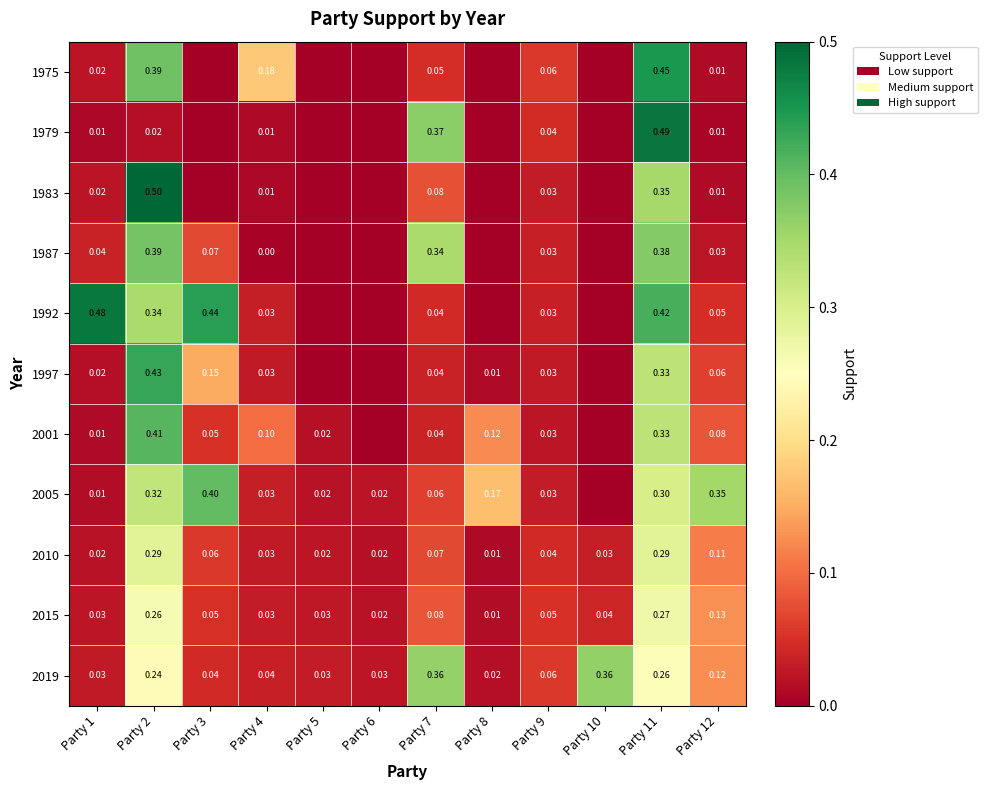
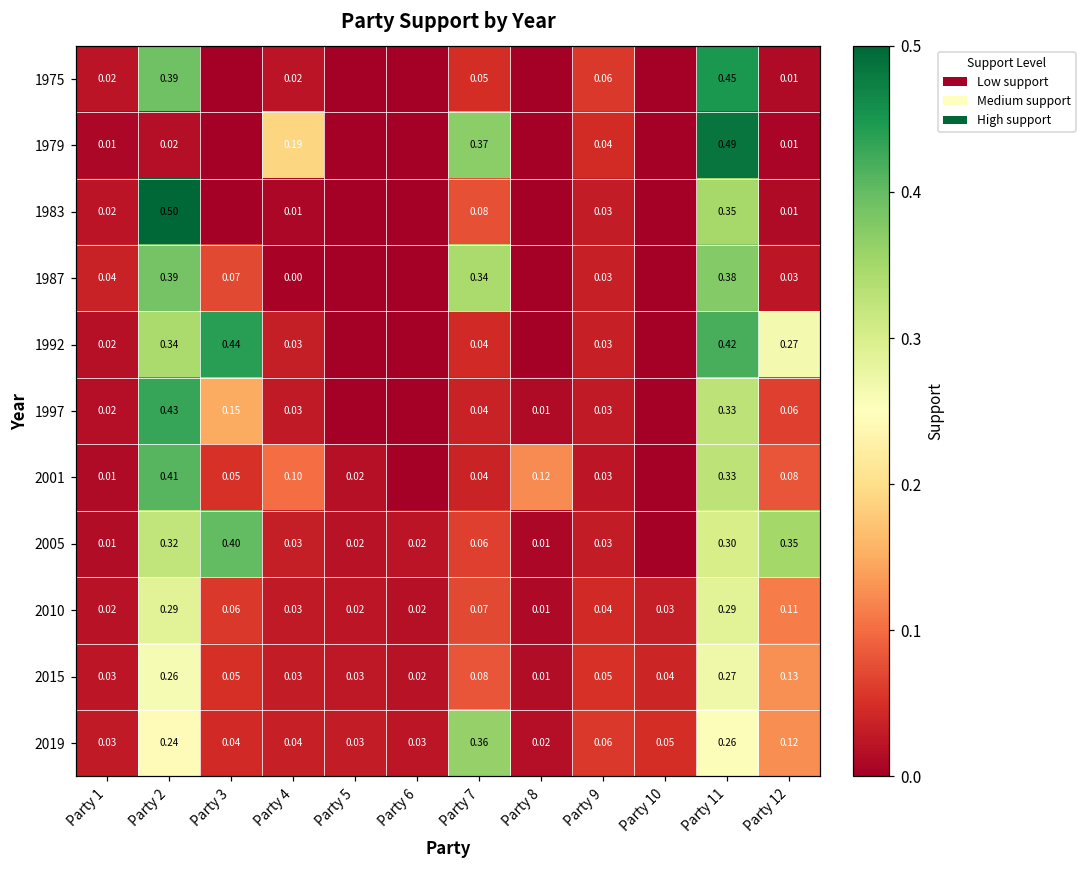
  {
    "1975": {
      "Party 1": 0.02,
      "Party 2": 0.39,
-     "Party 4": 0.18,
+     "Party 4": 0.02,
      "Party 7": 0.05,
      "Party 9": 0.06,
      "Party 11": 0.45,
      "Party 12": 0.01
    },
    "1979": {
      "Party 1": 0.01,
      "Party 2": 0.02,
-     "Party 4": 0.01,
+     "Party 4": 0.19,
      "Party 7": 0.37,
      "Party 9": 0.04,
      "Party 11": 0.49,
      "Party 12": 0.01
    },
    "1983": {
      "Party 1": 0.02,
      "Party 2": 0.50,
      "Party 4": 0.01,
      "Party 7": 0.08,
      "Party 9": 0.03,
      "Party 11": 0.35,
      "Party 12": 0.01
    },
    "1987": {
      "Party 1": 0.04,
      "Party 2": 0.39,
      "Party 3": 0.07,
      "Party 4": 0.00,
      "Party 7": 0.34,
      "Party 9": 0.03,
      "Party 11": 0.38,
      "Party 12": 0.03
    },
    "1992": {
-     "Party 1": 0.48,
+     "Party 1": 0.02,
      "Party 2": 0.34,
      "Party 3": 0.44,
      "Party 4": 0.03,
      "Party 7": 0.04,
      "Party 9": 0.03,
      "Party 11": 0.42,
-     "Party 12": 0.05
+     "Party 12": 0.27
    },
    "1997": {
      "Party 1": 0.02,
      "Party 2": 0.43,
      "Party 3": 0.15,
      "Party 4": 0.03,
      "Party 7": 0.04,
      "Party 8": 0.01,
      "Party 9": 0.03,
      "Party 11": 0.33,
      "Party 12": 0.06
    },
    "2001": {
      "Party 1": 0.01,
      "Party 2": 0.41,
      "Party 3": 0.05,
      "Party 4": 0.10,
      "Party 5": 0.02,
      "Party 7": 0.04,
      "Party 8": 0.12,
      "Party 9": 0.03,
      "Party 11": 0.33,
      "Party 12": 0.08
    },
    "2005": {
      "Party 1": 0.01,
      "Party 2": 0.32,
      "Party 3": 0.40,
      "Party 4": 0.03,
      "Party 5": 0.02,
      "Party 6": 0.02,
      "Party 7": 0.06,
-     "Party 8": 0.17,
+     "Party 8": 0.01,
      "Party 9": 0.03,
      "Party 11": 0.30,
      "Party 12": 0.35
    },
    "2010": {
      "Party 1": 0.02,
      "Party 2": 0.29,
      "Party 3": 0.06,
      "Party 4": 0.03,
      "Party 5": 0.02,
      "Party 6": 0.02,
      "Party 7": 0.07,
      "Party 8": 0.01,
      "Party 9": 0.04,
      "Party 10": 0.03,
      "Party 11": 0.29,
      "Party 12": 0.11
    },
    "2015": {
      "Party 1": 0.03,
      "Party 2": 0.26,
      "Party 3": 0.05,
      "Party 4": 0.03,
      "Party 5": 0.03,
      "Party 6": 0.02,
      "Party 7": 0.08,
      "Party 8": 0.01,
      "Party 9": 0.05,
      "Party 10": 0.04,
      "Party 11": 0.27,
      "Party 12": 0.13
    },
    "2019": {
      "Party 1": 0.03,
      "Party 2": 0.24,
      "Party 3": 0.04,
      "Party 4": 0.04,
      "Party 5": 0.03,
      "Party 6": 0.03,
      "Party 7": 0.36,
      "Party 8": 0.02,
      "Party 9": 0.06,
-     "Party 10": 0.36,
+     "Party 10": 0.05,
      "Party 11": 0.26,
      "Party 12": 0.12
    }
  }
